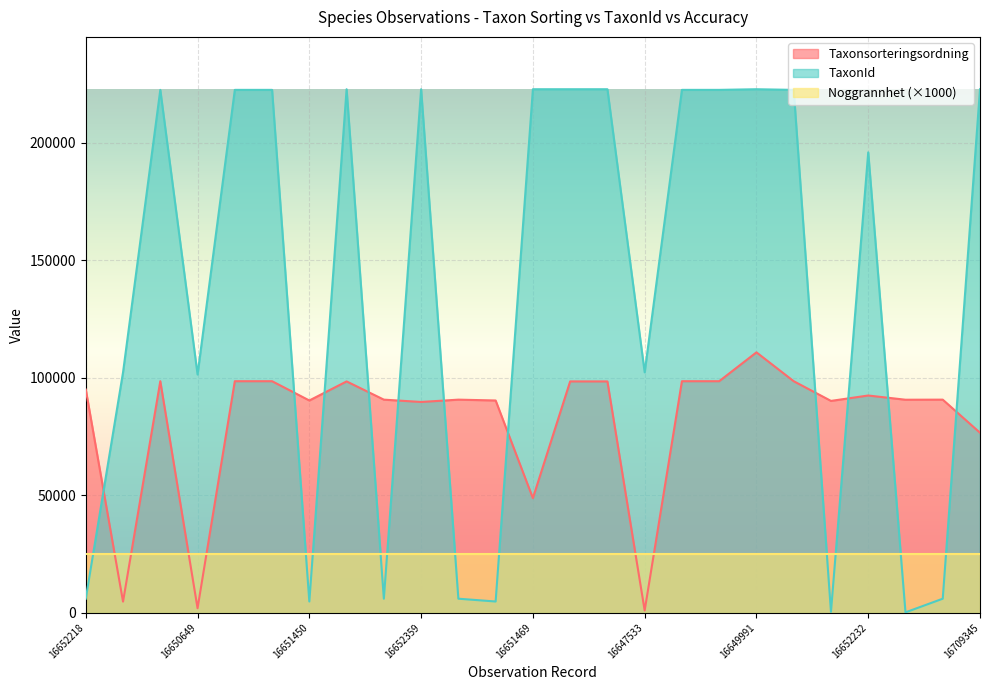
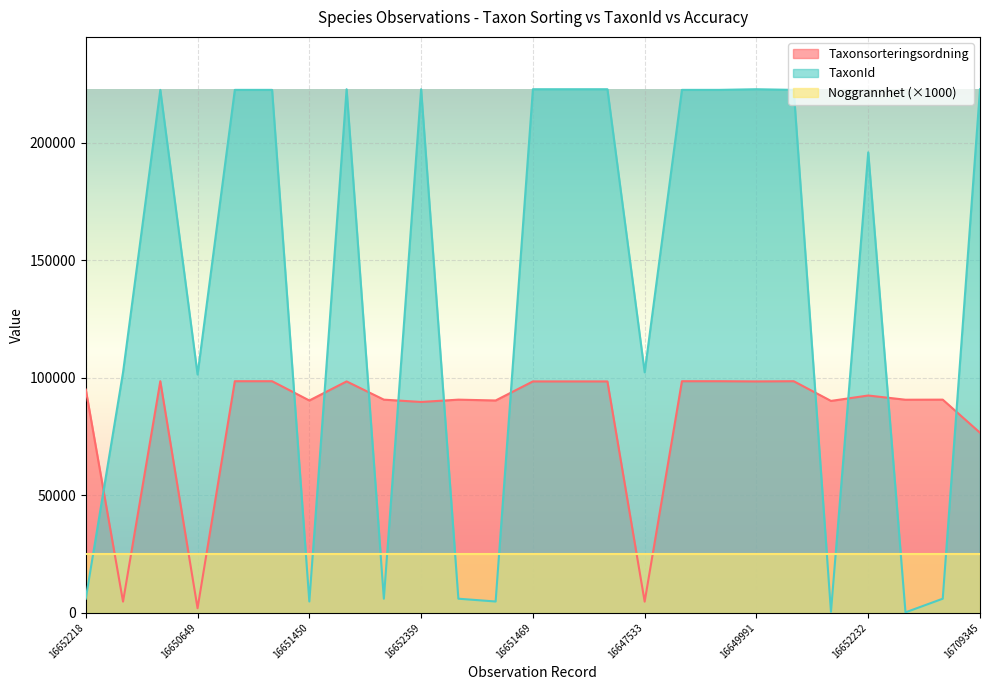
  {
    "Taxonsorteringsordning": {
      "16652218": 95000,
      "16650649": 2000,
      "16651450": 90000,
      "16652359": 90000,
-     "16651469": 49000,
-     "16647533": 1000,
-     "16649991": 111000,
+     "16651469": 98000,
+     "16647533": 5000,
+     "16649991": 98000,
      "16652232": 92000,
      "16709345": 77000
    },
    "TaxonId": {
      "16652218": 6000,
      "16650649": 101000,
      "16651450": 5000,
      "16652359": 223000,
      "16651469": 223000,
      "16647533": 102000,
      "16649991": 223000,
      "16652232": 196000,
      "16709345": 223000
    },
    "Noggrannhet (×1000)": {
      "16652218": 25000,
      "16650649": 25000,
      "16651450": 25000,
      "16652359": 25000,
      "16651469": 25000,
      "16647533": 25000,
      "16649991": 25000,
      "16652232": 25000,
      "16709345": 25000
    }
  }
